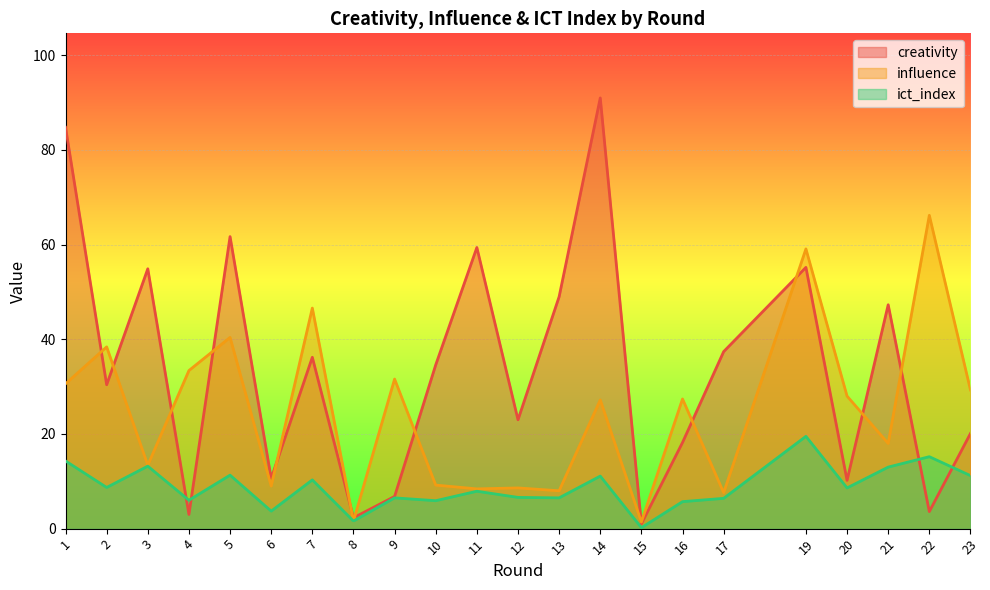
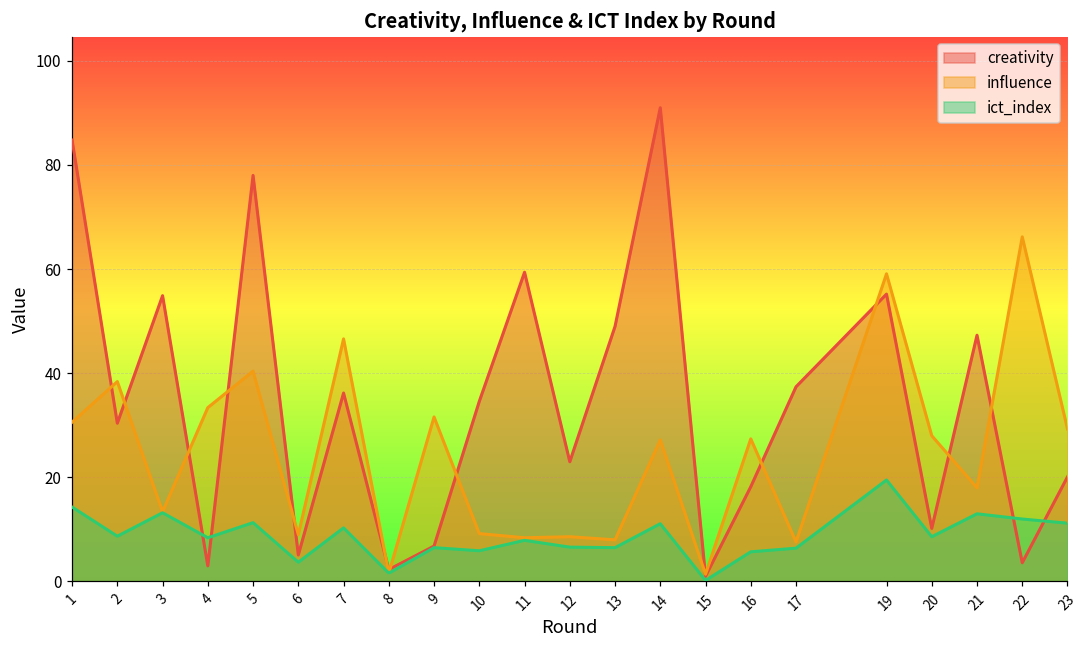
  {
    "creativity": {
      "1": 85,
      "2": 30,
      "3": 55,
      "4": 3,
-     "5": 62,
-     "6": 11,
+     "5": 78,
+     "6": 5,
      "7": 36,
      "8": 2,
      "10": 35,
      "11": 59,
      "12": 23,
      "13": 49,
      "14": 91,
      "16": 18,
      "17": 37,
      "19": 55,
      "20": 10,
      "21": 47,
      "22": 4,
      "23": 20
    },
    "influence": {
      "1": 31,
      "2": 38,
      "4": 33,
      "5": 40,
      "6": 9,
      "7": 47,
      "9": 32,
      "10": 9,
      "12": 9,
      "13": 8,
      "14": 27,
      "16": 27,
      "17": 8,
      "19": 59,
      "20": 28,
      "21": 18,
      "22": 66,
      "23": 29
    },
    "ict_index": {
      "1": 14,
      "2": 9,
-     "4": 6,
+     "4": 8,
      "5": 11,
      "6": 4,
      "7": 10,
      "10": 6,
      "12": 7,
      "13": 7,
      "14": 11,
      "15": 0,
      "16": 6,
      "17": 6,
      "19": 20,
      "20": 9,
      "21": 13,
-     "22": 15,
+     "22": 12,
      "23": 11
    }
  }
